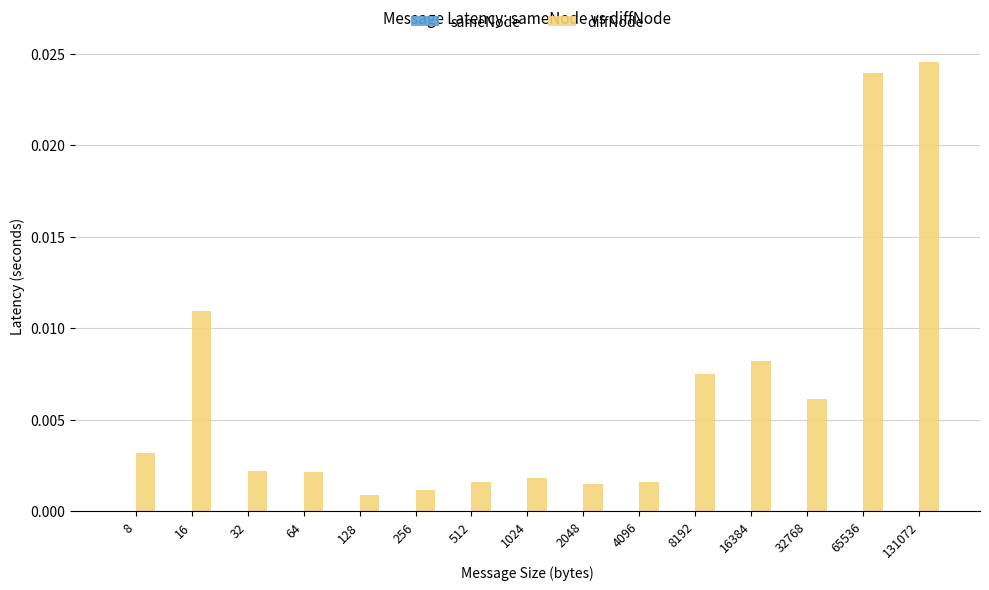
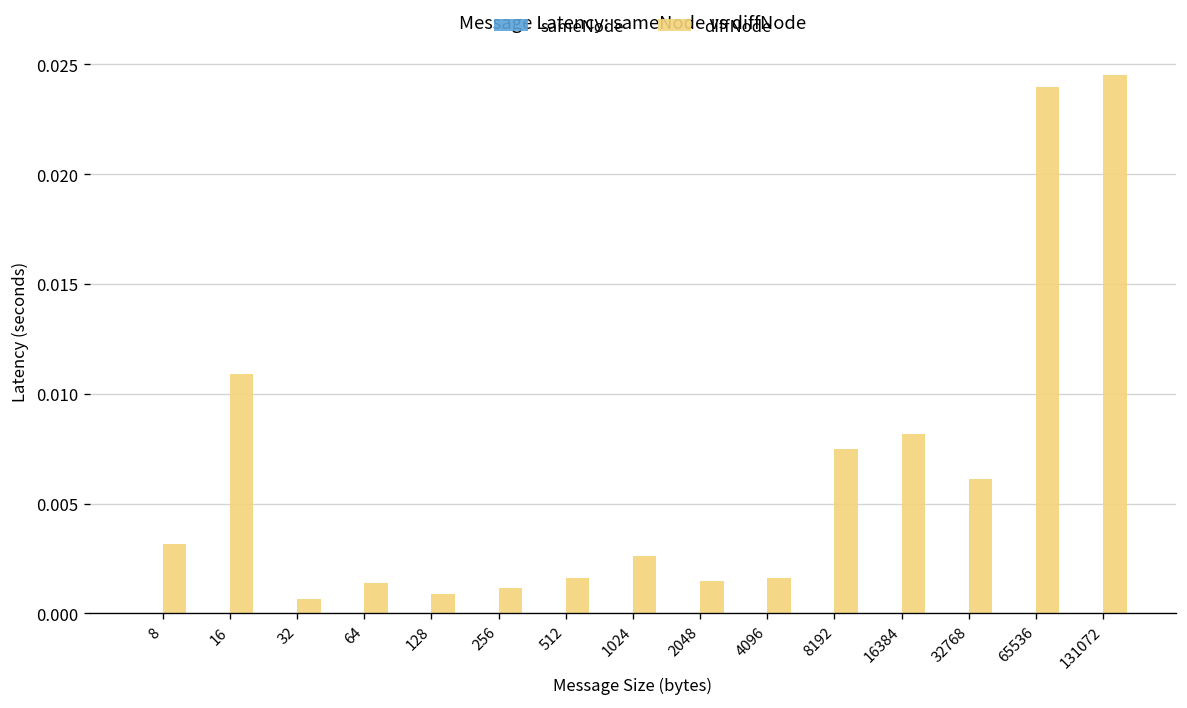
  {
    "diffNode": {
      "8": 0.0032,
      "16": 0.0109,
-     "32": 0.0022,
-     "64": 0.0021,
+     "32": 0.0006,
+     "64": 0.0014,
      "128": 0.0009,
      "256": 0.0012,
      "512": 0.0016,
-     "1024": 0.0018,
+     "1024": 0.0026,
      "2048": 0.0015,
      "4096": 0.0016,
      "8192": 0.0075,
      "16384": 0.0082,
      "32768": 0.0061,
      "65536": 0.0240,
      "131072": 0.0245
    }
  }
